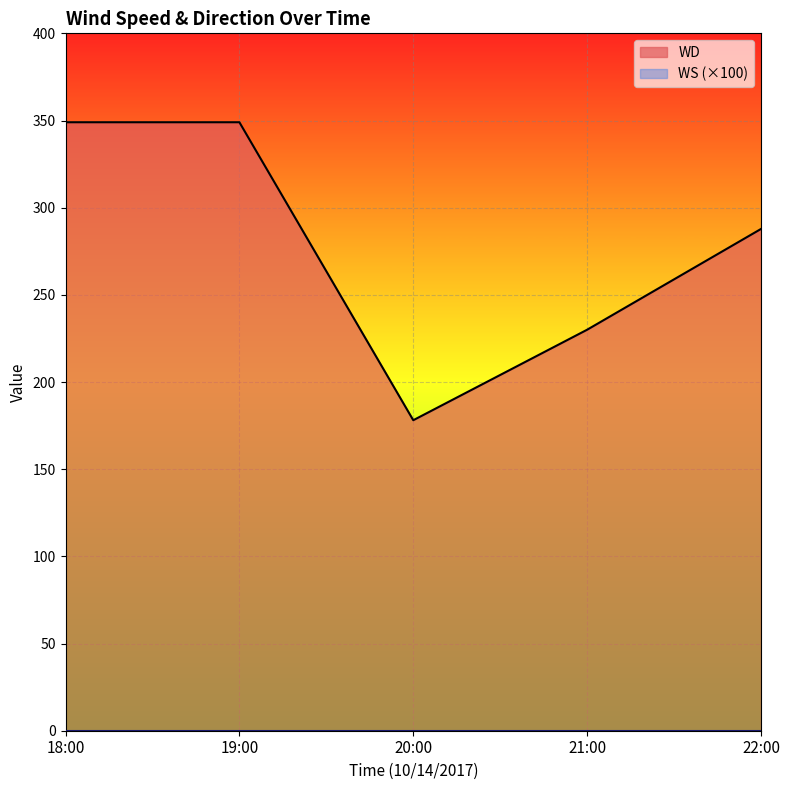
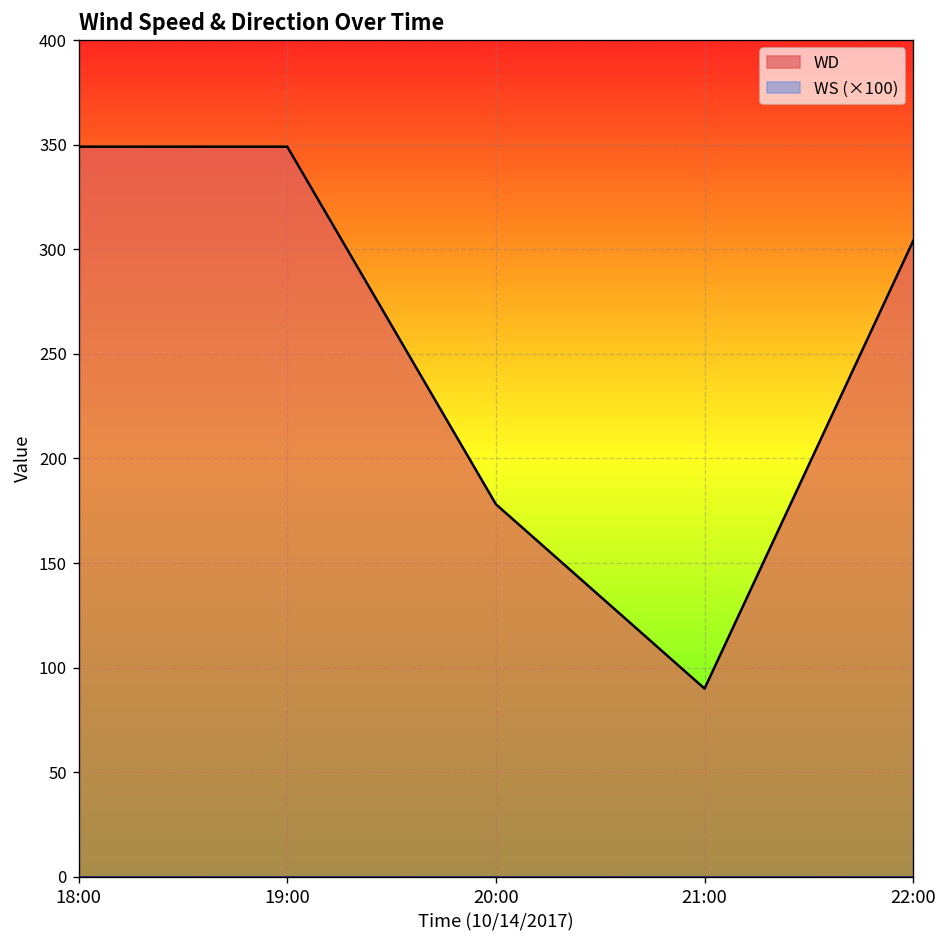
  {
    "WD": {
      "18:00": 349,
      "19:00": 349,
      "20:00": 178,
-     "21:00": 230,
-     "22:00": 288
+     "21:00": 90,
+     "22:00": 304
    },
    "WS (×100)": {
      "18:00": 0,
      "19:00": 0,
      "20:00": 0,
      "21:00": 0,
      "22:00": 0
    }
  }
